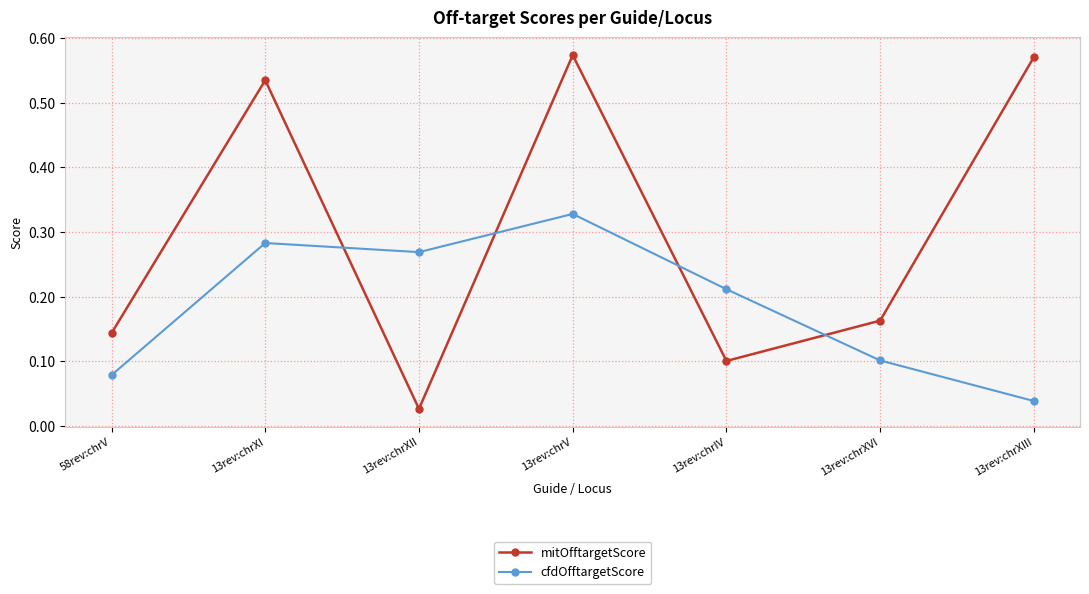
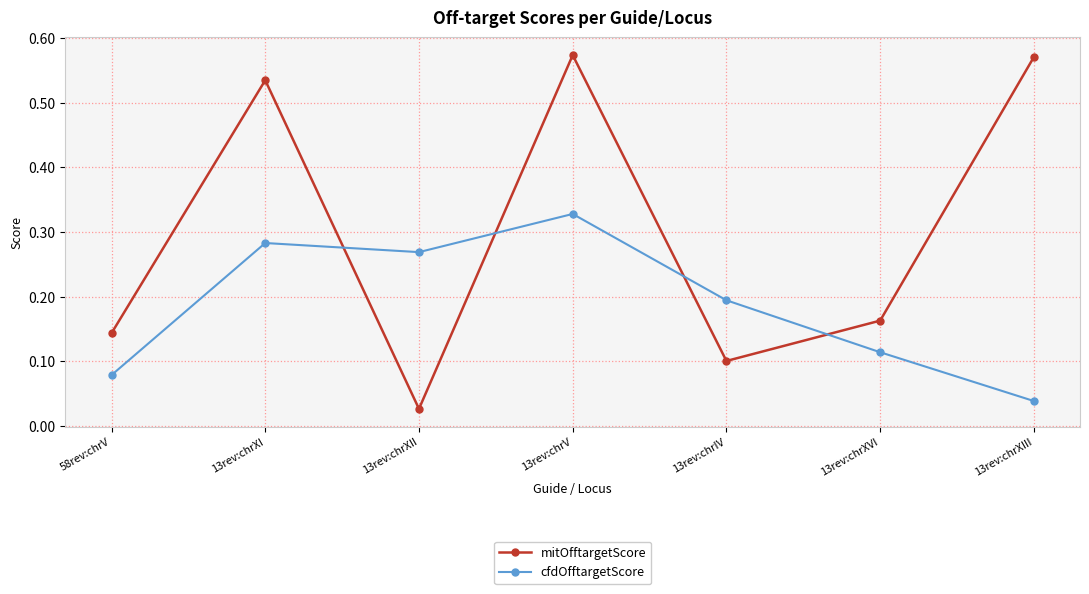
  {
    "mitOfftargetScore": {
      "58rev:chrV": 0.14,
      "13rev:chrXI": 0.53,
      "13rev:chrXII": 0.03,
      "13rev:chrV": 0.57,
      "13rev:chrIV": 0.10,
      "13rev:chrXVI": 0.16,
      "13rev:chrXIII": 0.57
    },
    "cfdOfftargetScore": {
      "58rev:chrV": 0.08,
      "13rev:chrXI": 0.28,
      "13rev:chrXII": 0.27,
      "13rev:chrV": 0.33,
-     "13rev:chrIV": 0.21,
-     "13rev:chrXVI": 0.10,
+     "13rev:chrIV": 0.19,
+     "13rev:chrXVI": 0.11,
      "13rev:chrXIII": 0.04
    }
  }
